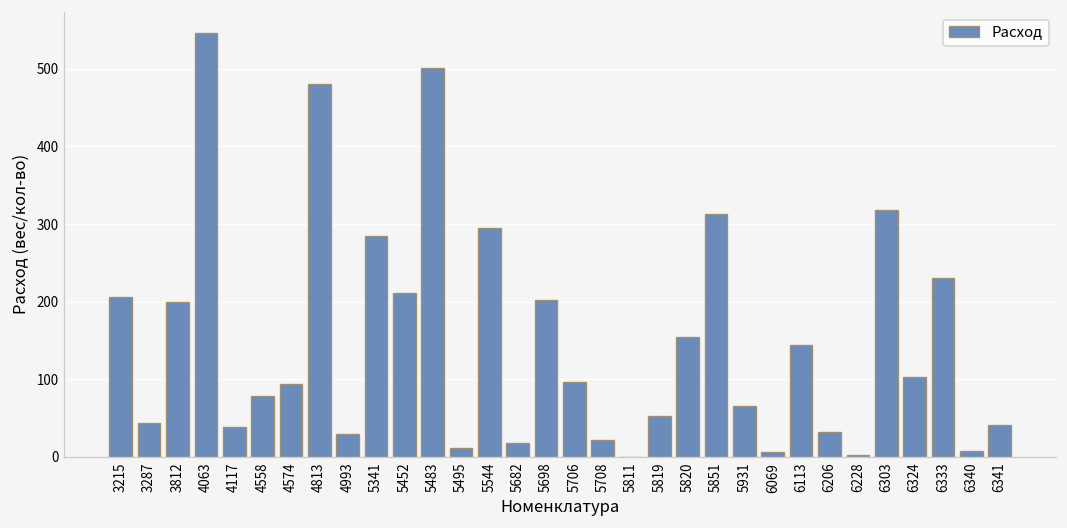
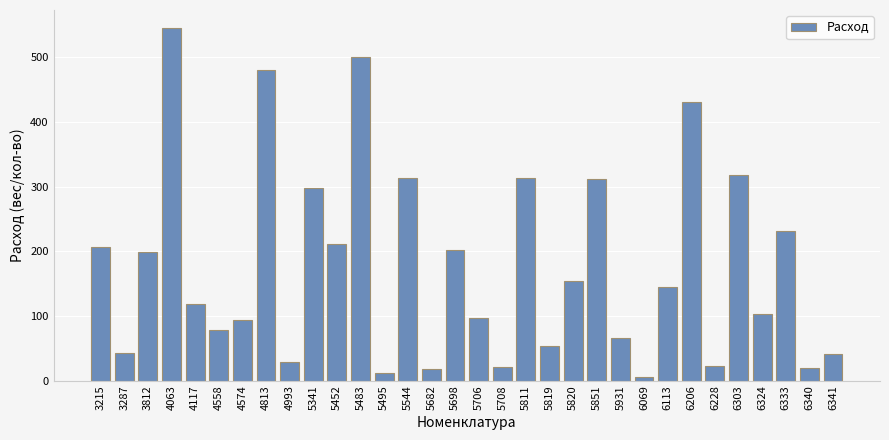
  {
    "3215": 210,
    "3287": 40,
    "3812": 200,
    "4063": 550,
-   "4117": 40,
+   "4117": 120,
    "4558": 80,
    "4574": 90,
    "4813": 480,
    "4993": 30,
-   "5341": 280,
+   "5341": 300,
    "5452": 210,
    "5483": 500,
    "5495": 10,
-   "5544": 290,
+   "5544": 310,
    "5682": 20,
    "5698": 200,
    "5706": 100,
    "5708": 20,
-   "5811": 0,
+   "5811": 310,
    "5819": 50,
    "5820": 150,
    "5851": 310,
    "5931": 70,
    "6069": 10,
    "6113": 140,
-   "6206": 30,
-   "6228": 0,
+   "6206": 430,
+   "6228": 20,
    "6303": 320,
    "6324": 100,
    "6333": 230,
-   "6340": 10,
+   "6340": 20,
    "6341": 40
  }
